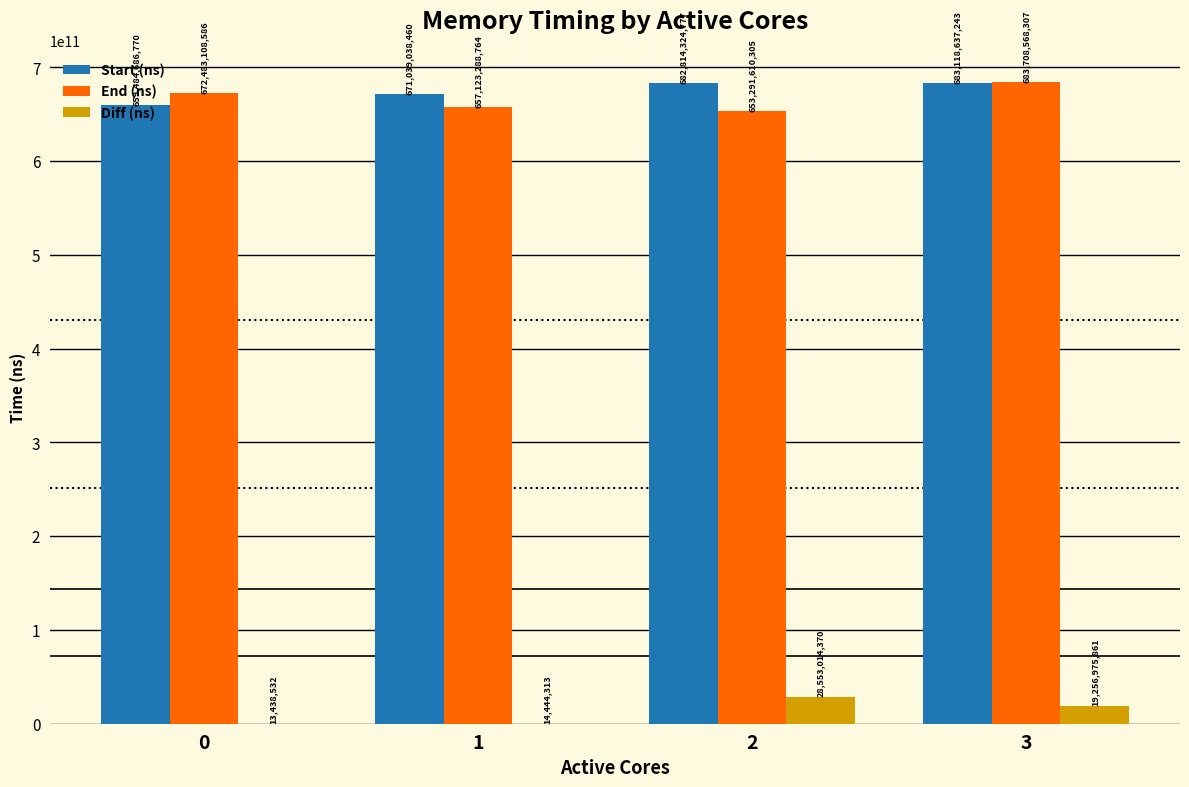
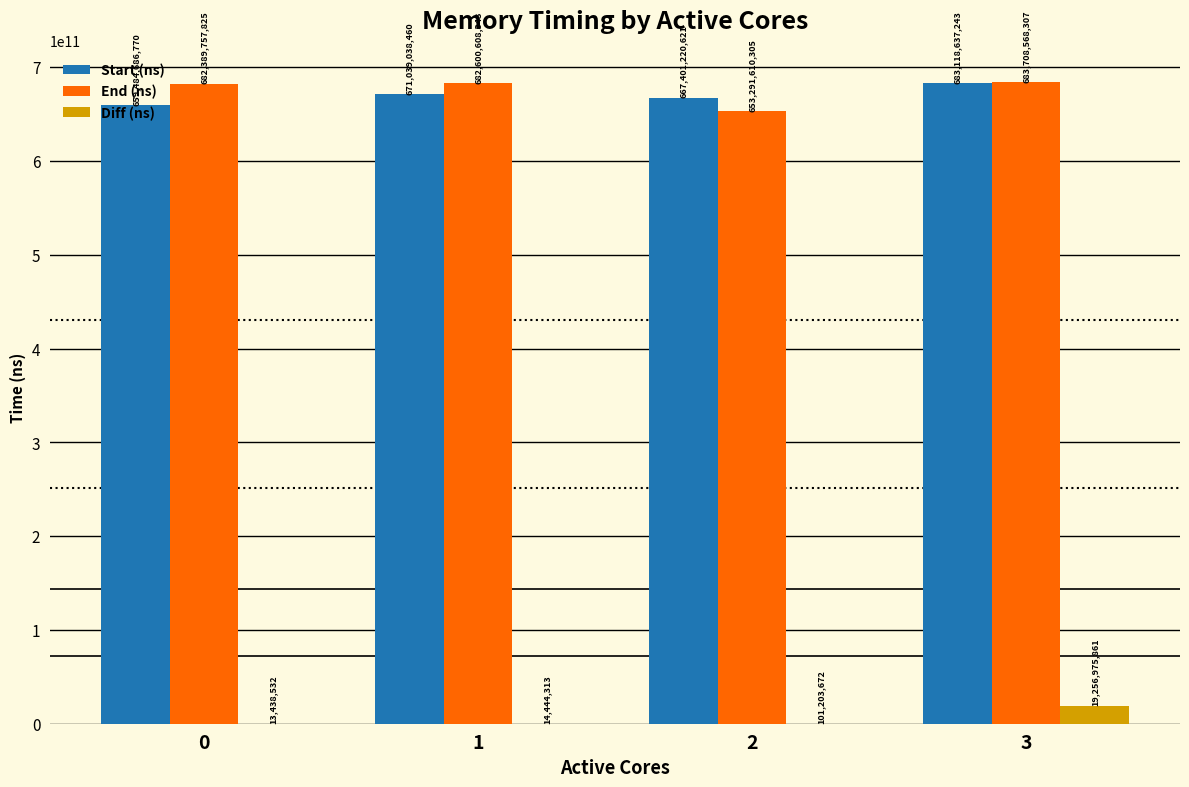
  {
    "Start (ns)": {
      "0": "659,484,686,770",
      "1": "671,039,038,460",
-     "2": "682,814,324,777",
+     "2": "667,401,220,621",
      "3": "683,118,637,243"
    },
    "End (ns)": {
-     "0": "672,483,108,586",
-     "1": "657,123,288,764",
+     "0": "682,389,757,825",
+     "1": "682,600,608,343",
      "2": "653,291,610,305",
      "3": "683,708,568,307"
    },
    "Diff (ns)": {
      "0": "13,438,532",
      "1": "14,444,313",
-     "2": "28,553,014,370",
+     "2": "101,203,672",
      "3": "19,256,975,861"
    }
  }
